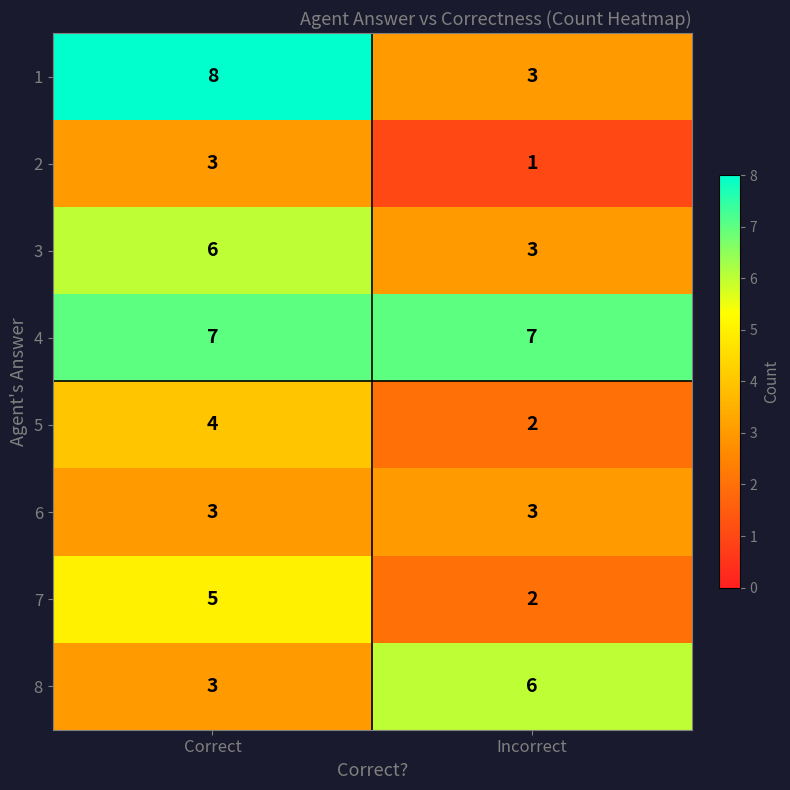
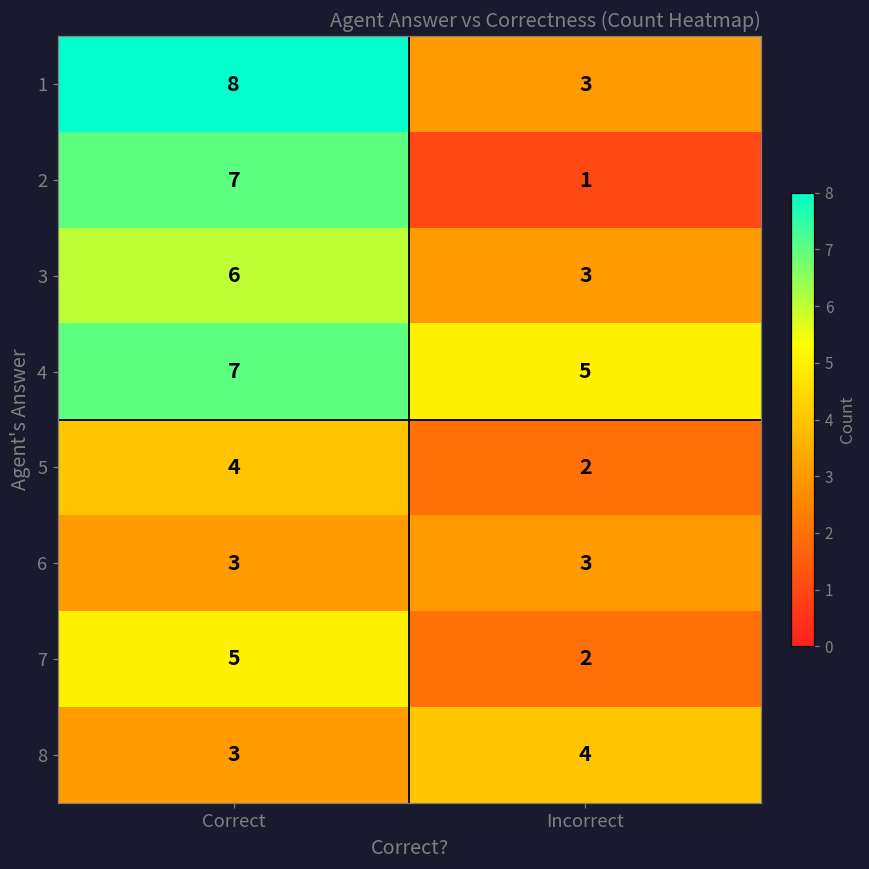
  {
    "1": {
      "Correct": 8,
      "Incorrect": 3
    },
    "2": {
-     "Correct": 3,
+     "Correct": 7,
      "Incorrect": 1
    },
    "3": {
      "Correct": 6,
      "Incorrect": 3
    },
    "4": {
      "Correct": 7,
-     "Incorrect": 7
+     "Incorrect": 5
    },
    "5": {
      "Correct": 4,
      "Incorrect": 2
    },
    "6": {
      "Correct": 3,
      "Incorrect": 3
    },
    "7": {
      "Correct": 5,
      "Incorrect": 2
    },
    "8": {
      "Correct": 3,
-     "Incorrect": 6
+     "Incorrect": 4
    }
  }
